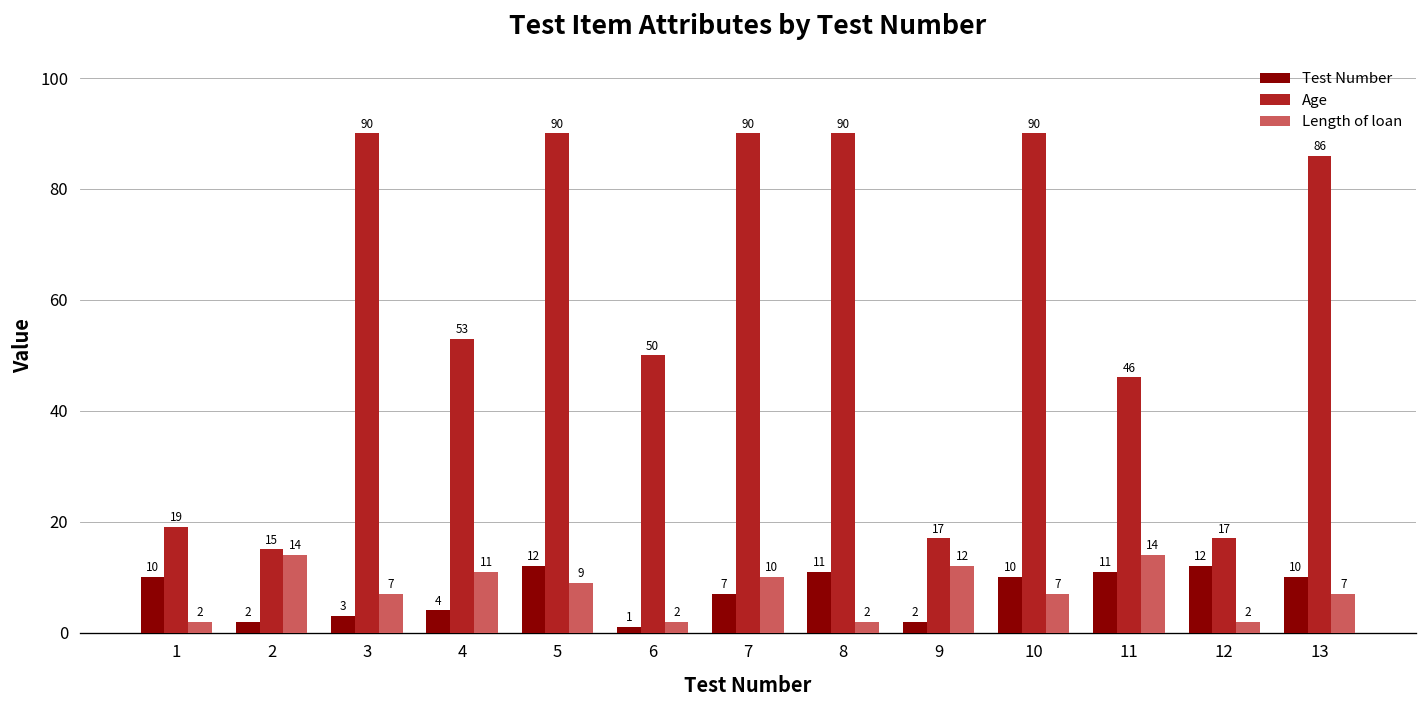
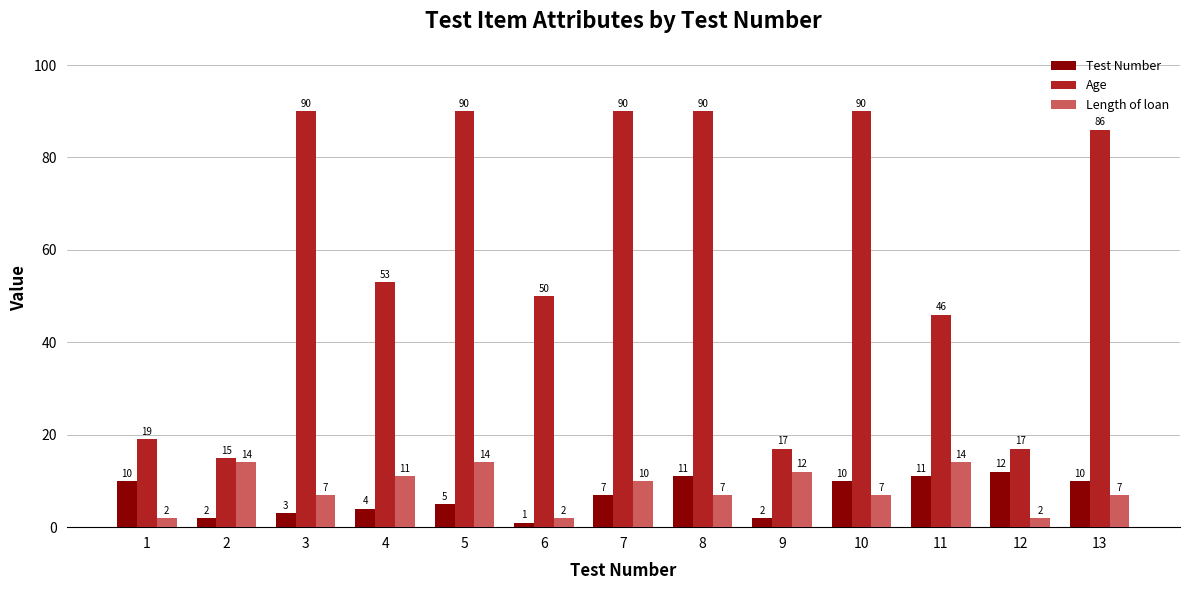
  {
    "Test Number": {
      "1": 10,
      "2": 2,
      "3": 3,
      "4": 4,
-     "5": 12,
+     "5": 5,
      "6": 1,
      "7": 7,
      "8": 11,
      "9": 2,
      "10": 10,
      "11": 11,
      "12": 12,
      "13": 10
    },
    "Age": {
      "1": 19,
      "2": 15,
      "3": 90,
      "4": 53,
      "5": 90,
      "6": 50,
      "7": 90,
      "8": 90,
      "9": 17,
      "10": 90,
      "11": 46,
      "12": 17,
      "13": 86
    },
    "Length of loan": {
      "1": 2,
      "2": 14,
      "3": 7,
      "4": 11,
-     "5": 9,
+     "5": 14,
      "6": 2,
      "7": 10,
-     "8": 2,
+     "8": 7,
      "9": 12,
      "10": 7,
      "11": 14,
      "12": 2,
      "13": 7
    }
  }
